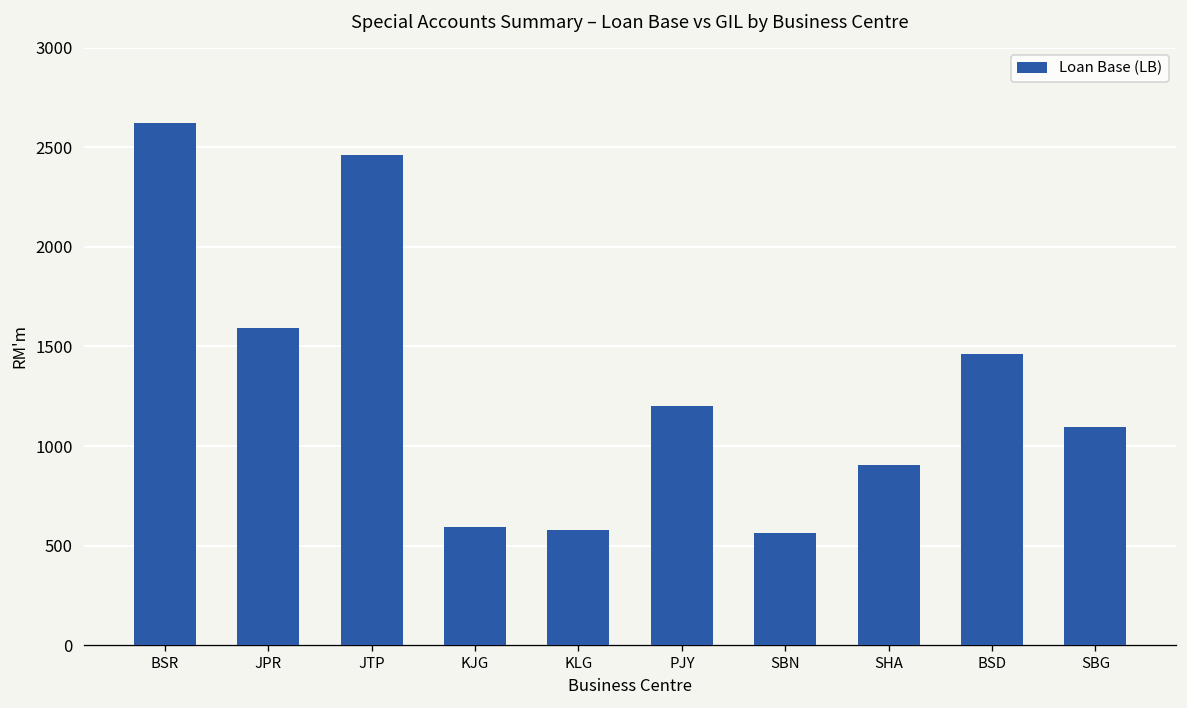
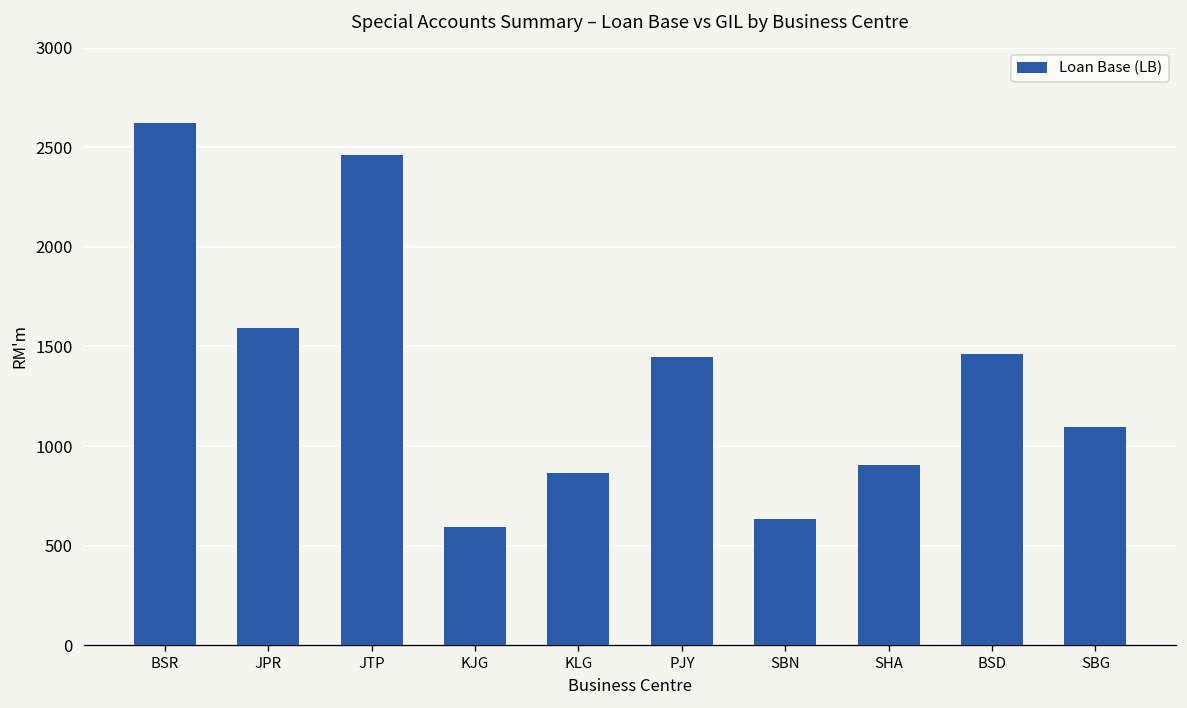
  {
    "BSR": 2620,
    "JPR": 1590,
    "JTP": 2460,
    "KJG": 590,
-   "KLG": 580,
-   "PJY": 1200,
-   "SBN": 560,
+   "KLG": 860,
+   "PJY": 1450,
+   "SBN": 640,
    "SHA": 910,
    "BSD": 1460,
    "SBG": 1090
  }
